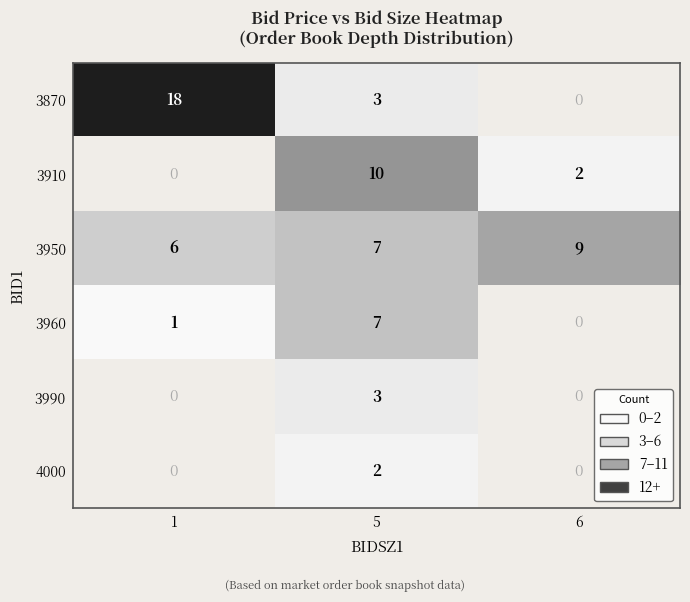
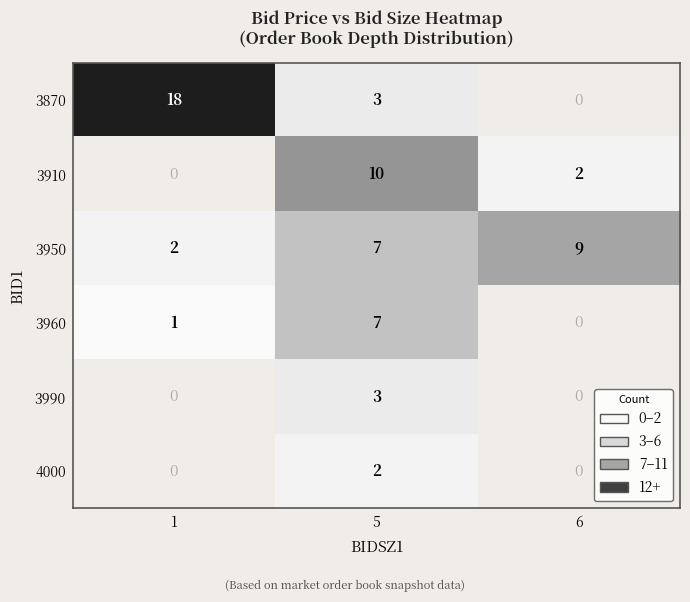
  {
    "3870": {
      "1": 18,
      "5": 3
    },
    "3910": {
      "5": 10,
      "6": 2
    },
    "3950": {
-     "1": 6,
+     "1": 2,
      "5": 7,
      "6": 9
    },
    "3960": {
      "1": 1,
      "5": 7
    },
    "3990": {
      "5": 3
    },
    "4000": {
      "5": 2
    }
  }
